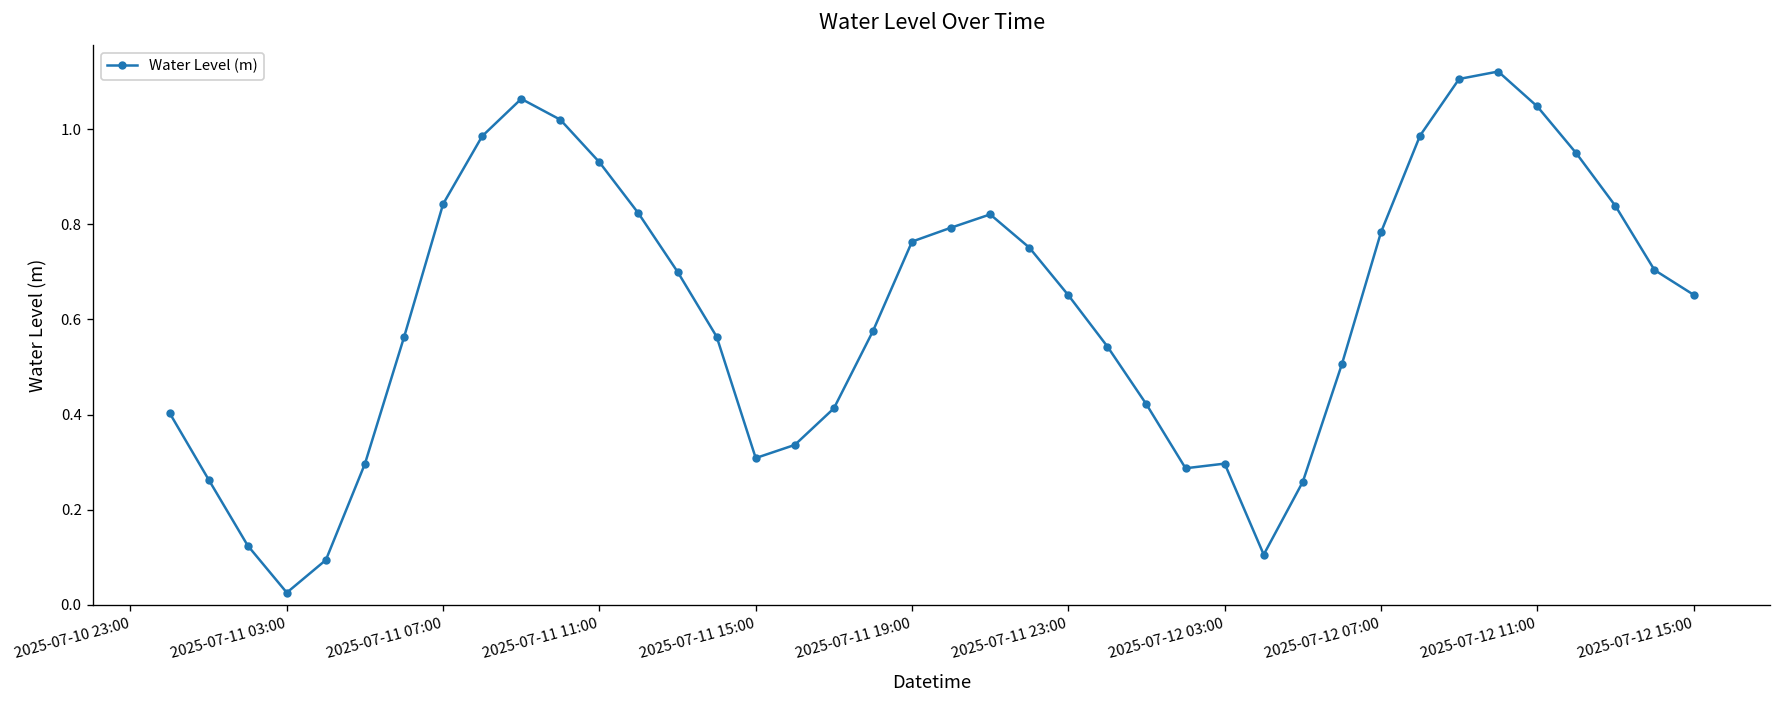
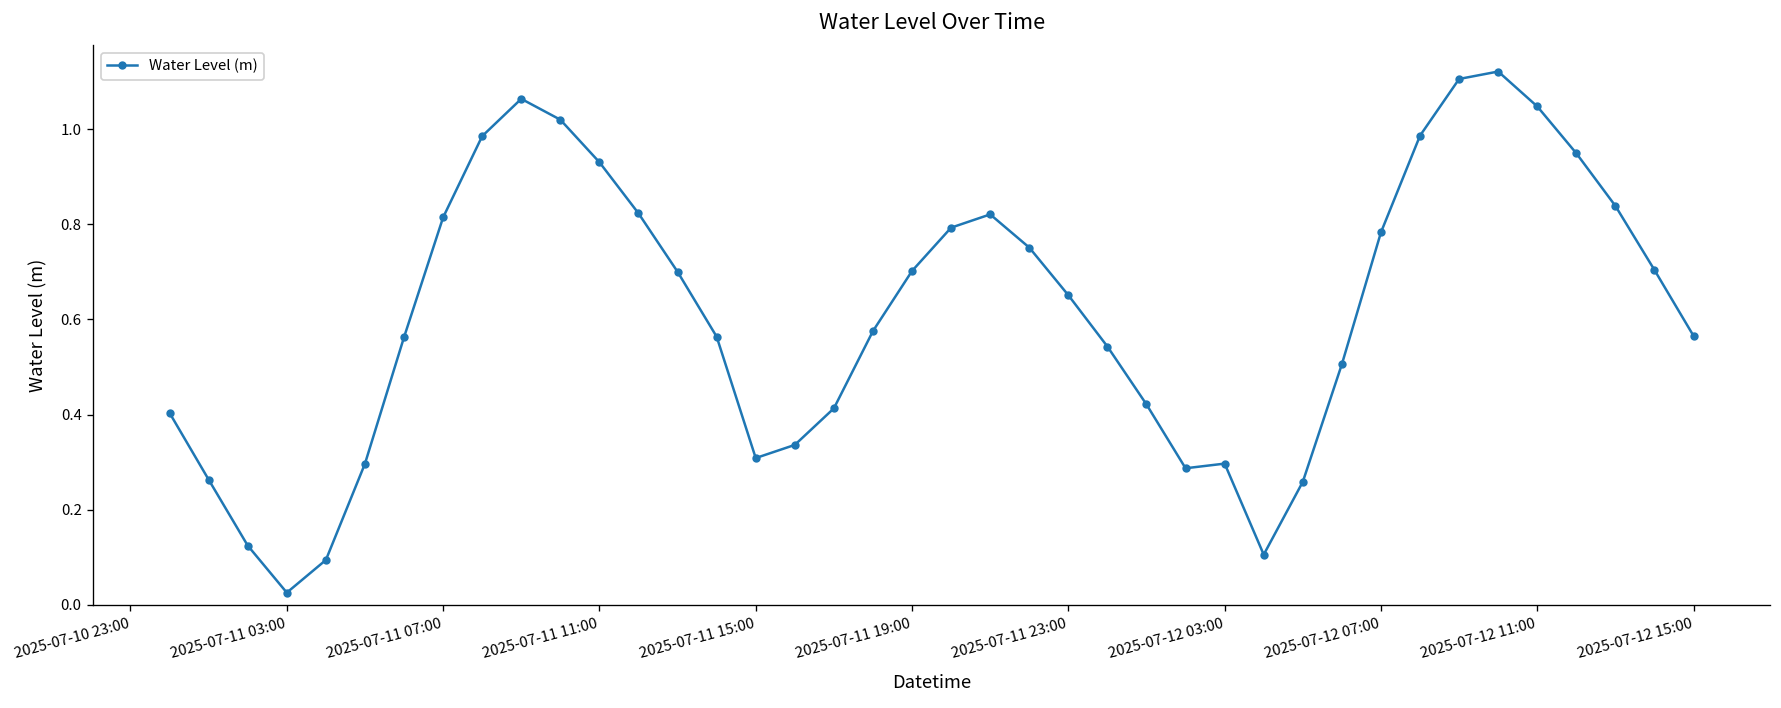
  {
    "2025-07-11 03:00": 0.03,
-   "2025-07-11 07:00": 0.84,
+   "2025-07-11 07:00": 0.81,
    "2025-07-11 11:00": 0.93,
    "2025-07-11 15:00": 0.31,
-   "2025-07-11 19:00": 0.76,
+   "2025-07-11 19:00": 0.70,
    "2025-07-11 23:00": 0.65,
    "2025-07-12 03:00": 0.30,
    "2025-07-12 07:00": 0.78,
    "2025-07-12 11:00": 1.05,
-   "2025-07-12 15:00": 0.65
+   "2025-07-12 15:00": 0.57
  }
